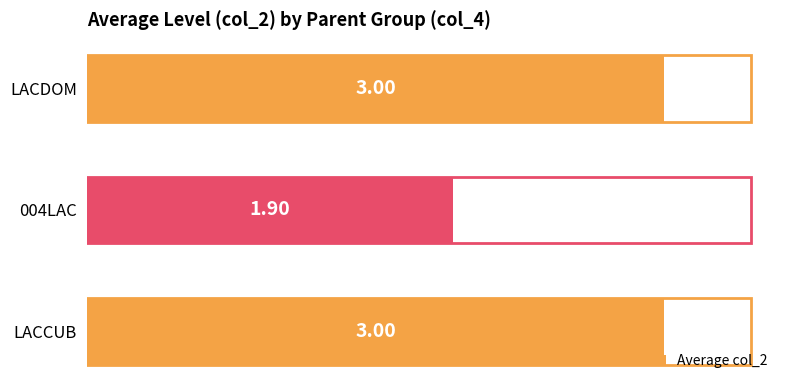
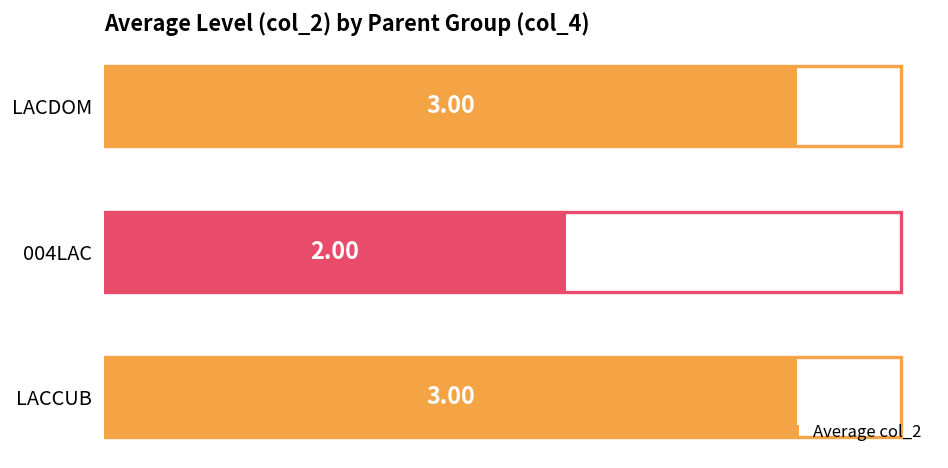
  {
    "LACDOM": 3.00,
-   "004LAC": 1.90,
+   "004LAC": 2.00,
    "LACCUB": 3.00
  }
